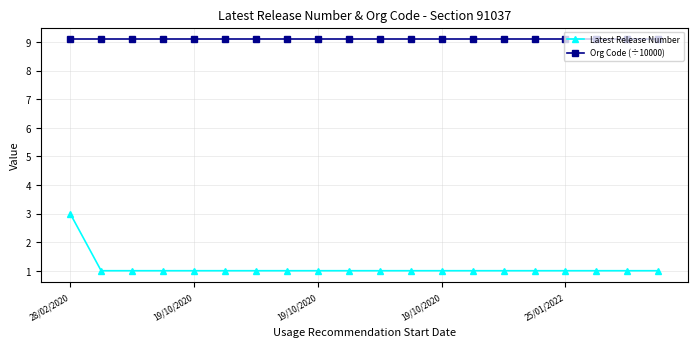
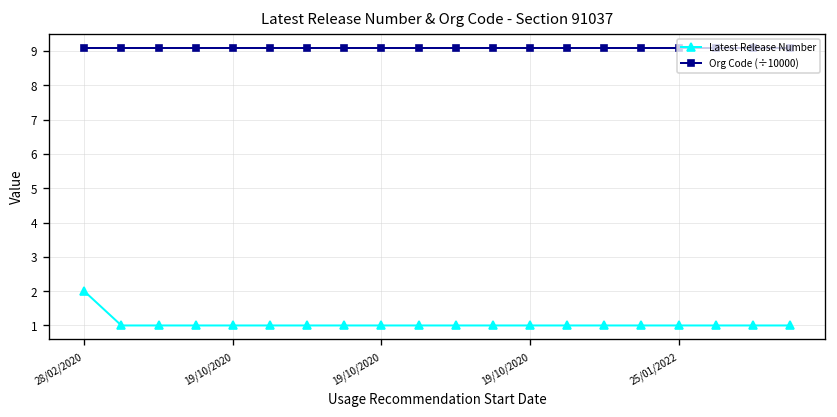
  {
    "Latest Release Number": {
-     "28/02/2020": 3
+     "28/02/2020": 2
    },
    "Org Code (÷10000)": {
      "28/02/2020": 9.1
    }
  }
